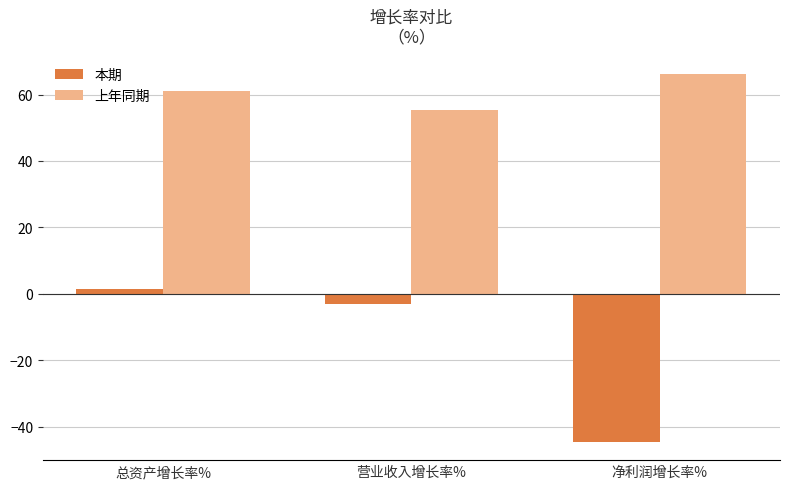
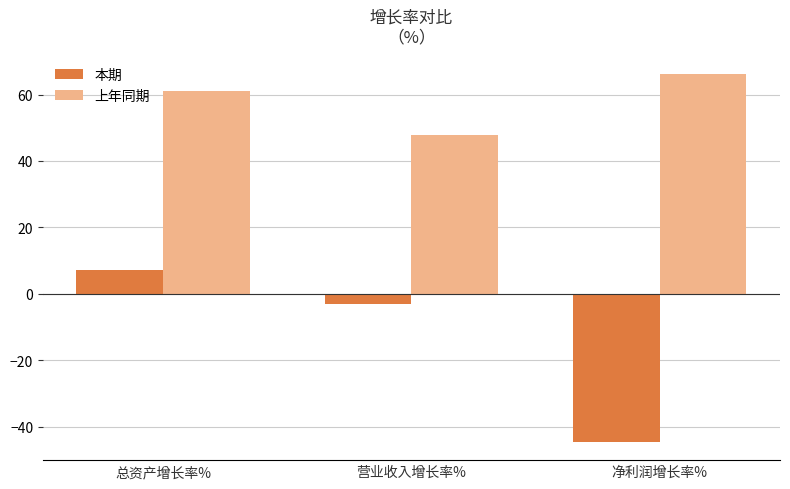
  {
    "本期": {
-     "总资产增长率%": 1,
+     "总资产增长率%": 7,
      "营业收入增长率%": -3,
      "净利润增长率%": -45
    },
    "上年同期": {
      "总资产增长率%": 61,
-     "营业收入增长率%": 55,
+     "营业收入增长率%": 48,
      "净利润增长率%": 66
    }
  }
